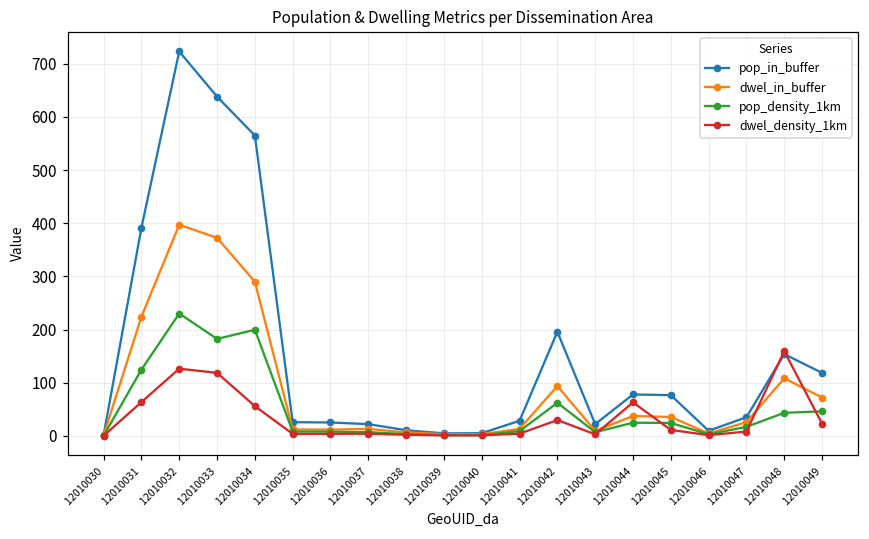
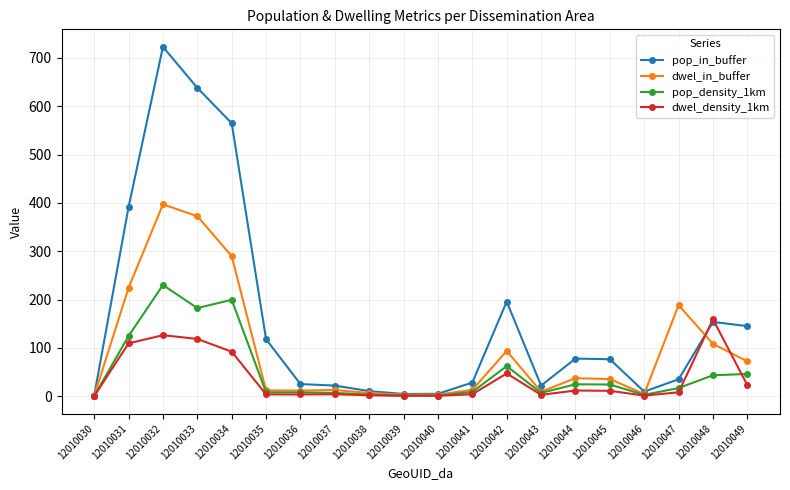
  {
    "pop_in_buffer": {
      "12010031": 390,
      "12010032": 720,
      "12010033": 640,
      "12010034": 560,
-     "12010035": 30,
+     "12010035": 120,
      "12010036": 30,
      "12010037": 20,
      "12010041": 30,
      "12010042": 200,
      "12010043": 20,
      "12010044": 80,
      "12010045": 80,
      "12010047": 40,
      "12010048": 150,
-     "12010049": 120
+     "12010049": 150
    },
    "dwel_in_buffer": {
      "12010031": 220,
      "12010032": 400,
      "12010033": 370,
      "12010034": 290,
      "12010037": 10,
      "12010042": 90,
      "12010044": 40,
      "12010045": 40,
-     "12010047": 30,
+     "12010047": 190,
      "12010048": 110,
      "12010049": 70
    },
    "pop_density_1km": {
      "12010031": 120,
      "12010032": 230,
      "12010033": 180,
      "12010034": 200,
      "12010042": 60,
      "12010044": 20,
      "12010045": 20,
      "12010047": 20,
      "12010048": 40,
      "12010049": 50
    },
    "dwel_density_1km": {
-     "12010031": 60,
+     "12010031": 110,
      "12010032": 130,
      "12010033": 120,
-     "12010034": 60,
-     "12010042": 30,
-     "12010044": 60,
+     "12010034": 90,
+     "12010042": 50,
+     "12010044": 10,
      "12010045": 10,
      "12010047": 10,
      "12010048": 160,
      "12010049": 20
    }
  }
